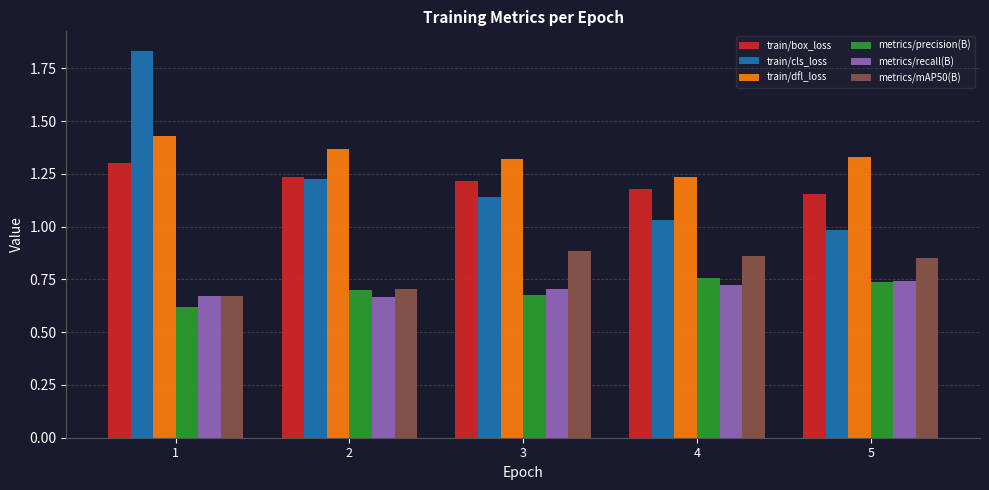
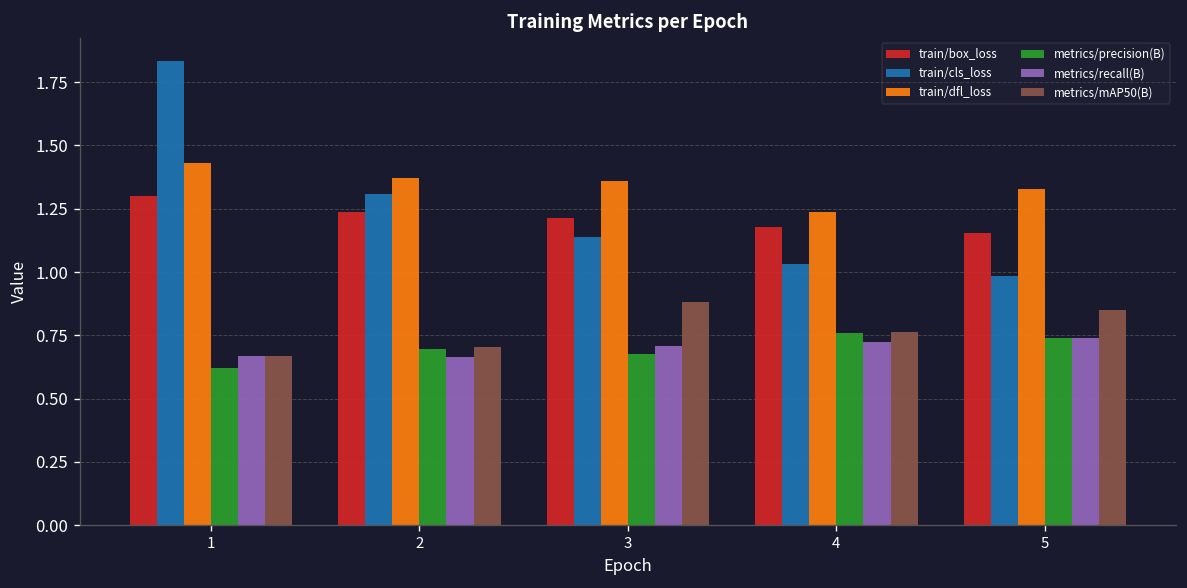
  {
    "train/box_loss": {
      "1": 1.30,
      "2": 1.24,
      "3": 1.21,
      "4": 1.18,
      "5": 1.15
    },
    "train/cls_loss": {
      "1": 1.83,
-     "2": 1.22,
+     "2": 1.31,
      "3": 1.14,
      "4": 1.03,
      "5": 0.98
    },
    "train/dfl_loss": {
      "1": 1.43,
      "2": 1.37,
-     "3": 1.32,
+     "3": 1.36,
      "4": 1.24,
      "5": 1.33
    },
    "metrics/precision(B)": {
      "1": 0.62,
      "2": 0.70,
      "3": 0.68,
      "4": 0.76,
      "5": 0.74
    },
    "metrics/recall(B)": {
      "1": 0.67,
      "2": 0.67,
      "3": 0.71,
      "4": 0.72,
      "5": 0.74
    },
    "metrics/mAP50(B)": {
      "1": 0.67,
      "2": 0.70,
      "3": 0.88,
-     "4": 0.86,
+     "4": 0.76,
      "5": 0.85
    }
  }
